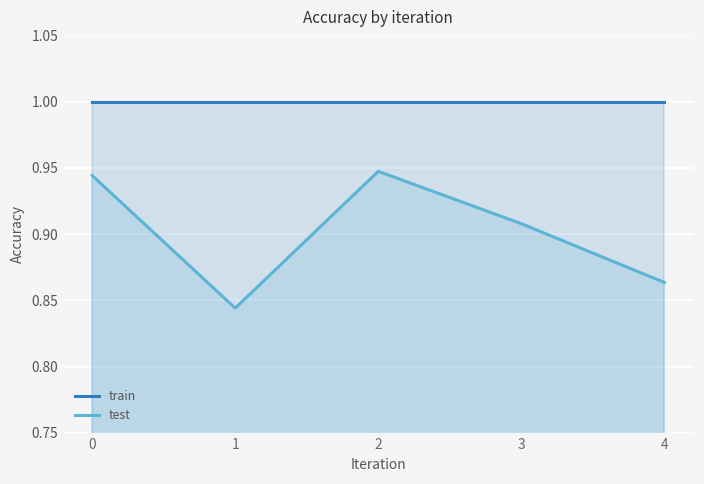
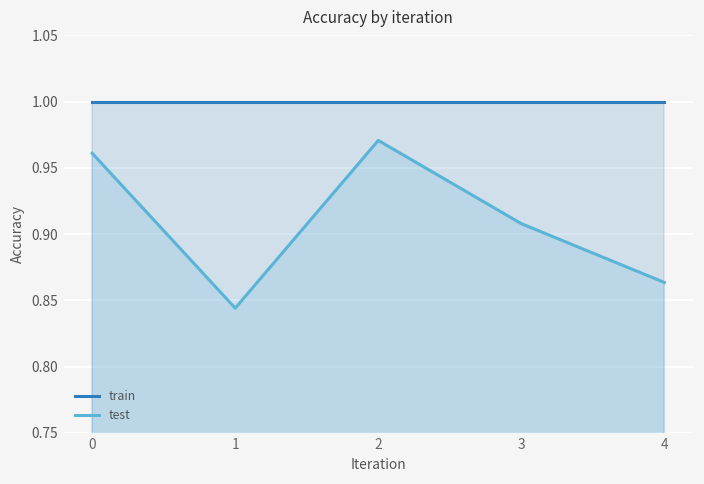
  {
    "train": {
      "0": 1.000,
      "1": 1.000,
      "2": 1.000,
      "3": 1.000,
      "4": 1.000
    },
    "test": {
-     "0": 0.944,
+     "0": 0.961,
      "1": 0.844,
-     "2": 0.947,
+     "2": 0.971,
      "3": 0.908,
      "4": 0.864
    }
  }
